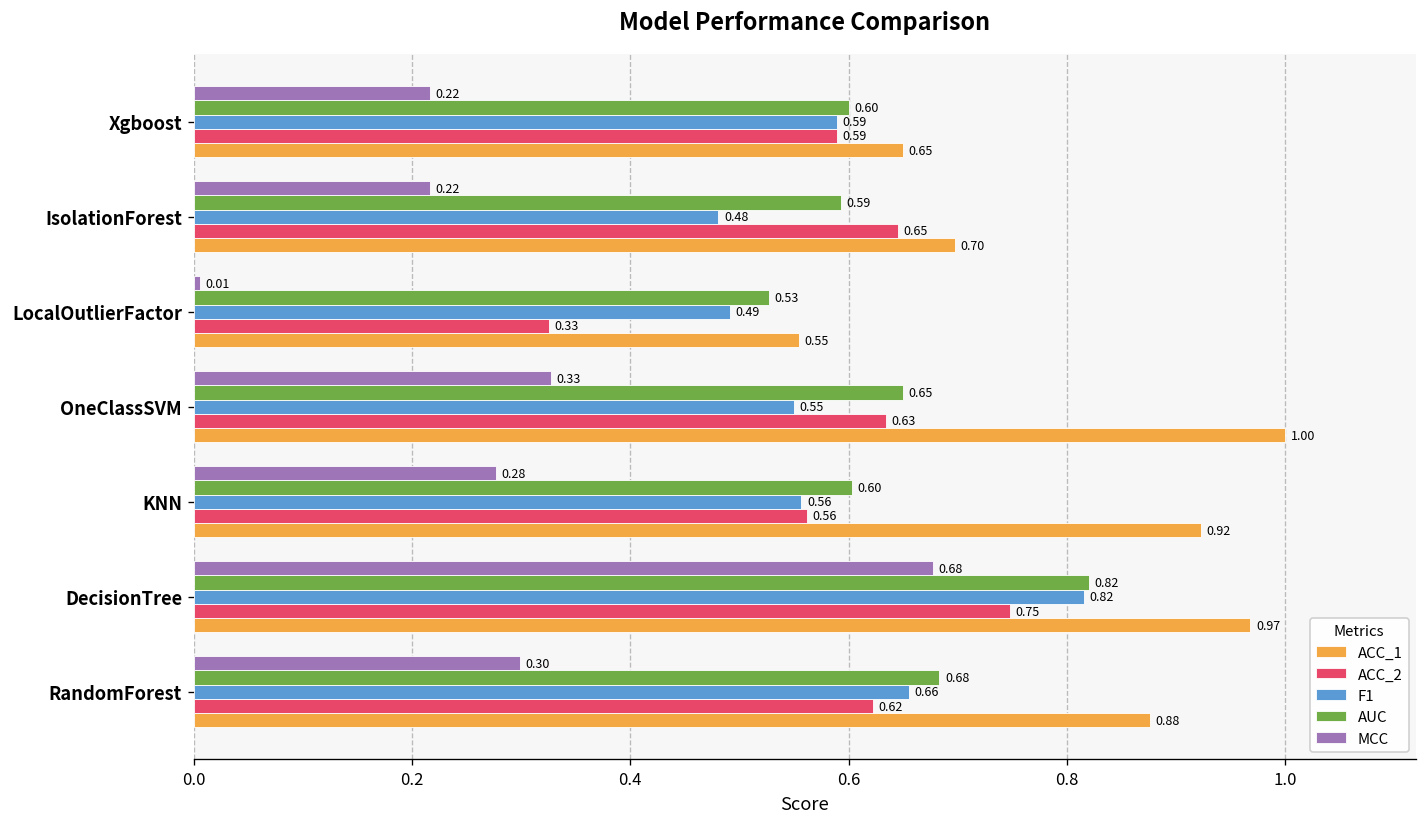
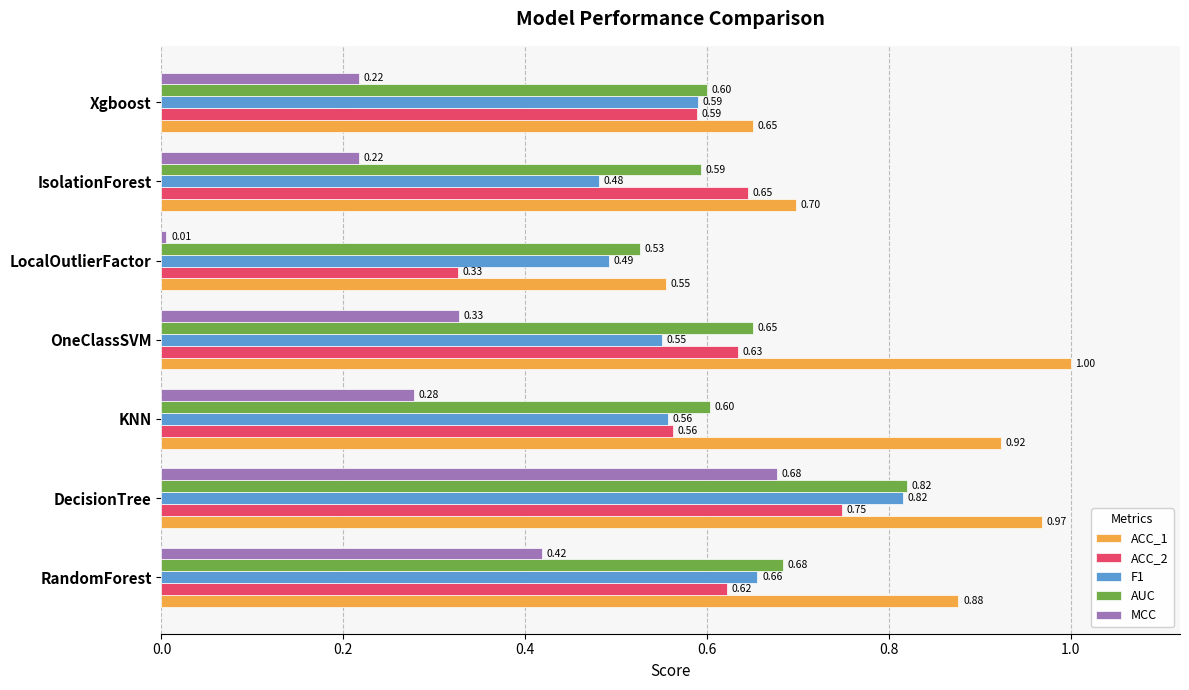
  {
    "ACC_1": {
      "Xgboost": 0.65,
      "IsolationForest": 0.70,
      "LocalOutlierFactor": 0.55,
      "OneClassSVM": 1.00,
      "KNN": 0.92,
      "DecisionTree": 0.97,
      "RandomForest": 0.88
    },
    "ACC_2": {
      "Xgboost": 0.59,
      "IsolationForest": 0.65,
      "LocalOutlierFactor": 0.33,
      "OneClassSVM": 0.63,
      "KNN": 0.56,
      "DecisionTree": 0.75,
      "RandomForest": 0.62
    },
    "F1": {
      "Xgboost": 0.59,
      "IsolationForest": 0.48,
      "LocalOutlierFactor": 0.49,
      "OneClassSVM": 0.55,
      "KNN": 0.56,
      "DecisionTree": 0.82,
      "RandomForest": 0.66
    },
    "AUC": {
      "Xgboost": 0.60,
      "IsolationForest": 0.59,
      "LocalOutlierFactor": 0.53,
      "OneClassSVM": 0.65,
      "KNN": 0.60,
      "DecisionTree": 0.82,
      "RandomForest": 0.68
    },
    "MCC": {
      "Xgboost": 0.22,
      "IsolationForest": 0.22,
      "LocalOutlierFactor": 0.01,
      "OneClassSVM": 0.33,
      "KNN": 0.28,
      "DecisionTree": 0.68,
-     "RandomForest": 0.30
+     "RandomForest": 0.42
    }
  }
